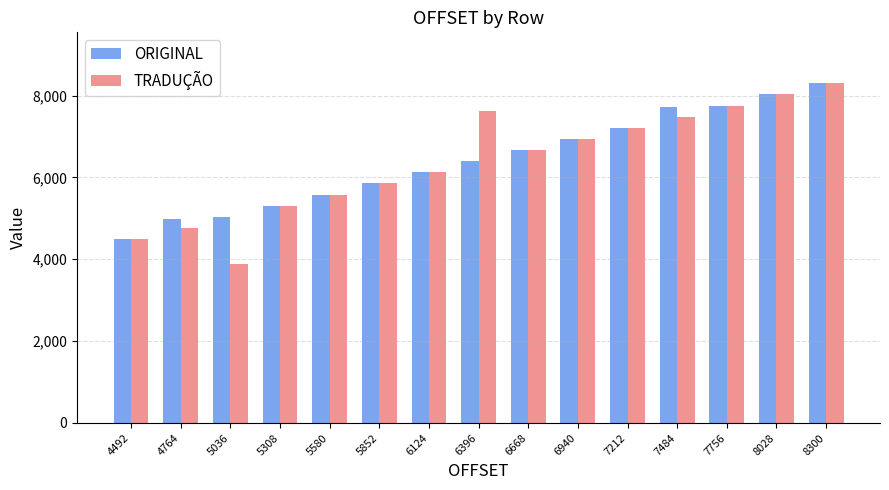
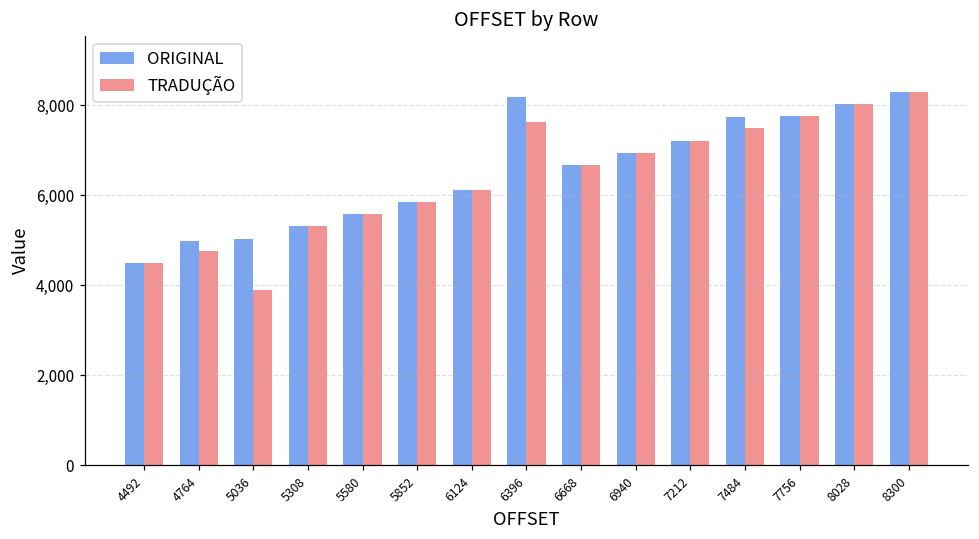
  {
    "ORIGINAL": {
      "4492": "4,500",
      "4764": "5,000",
      "5036": "5,000",
      "5308": "5,300",
      "5580": "5,600",
      "5852": "5,900",
      "6124": "6,100",
-     "6396": "6,400",
+     "6396": "8,200",
      "6668": "6,700",
      "6940": "6,900",
      "7212": "7,200",
      "7484": "7,700",
      "7756": "7,800",
      "8028": "8,000",
      "8300": "8,300"
    },
    "TRADUÇÃO": {
      "4492": "4,500",
      "4764": "4,800",
      "5036": "3,900",
      "5308": "5,300",
      "5580": "5,600",
      "5852": "5,900",
      "6124": "6,100",
      "6396": "7,600",
      "6668": "6,700",
      "6940": "6,900",
      "7212": "7,200",
      "7484": "7,500",
      "7756": "7,800",
      "8028": "8,000",
      "8300": "8,300"
    }
  }
